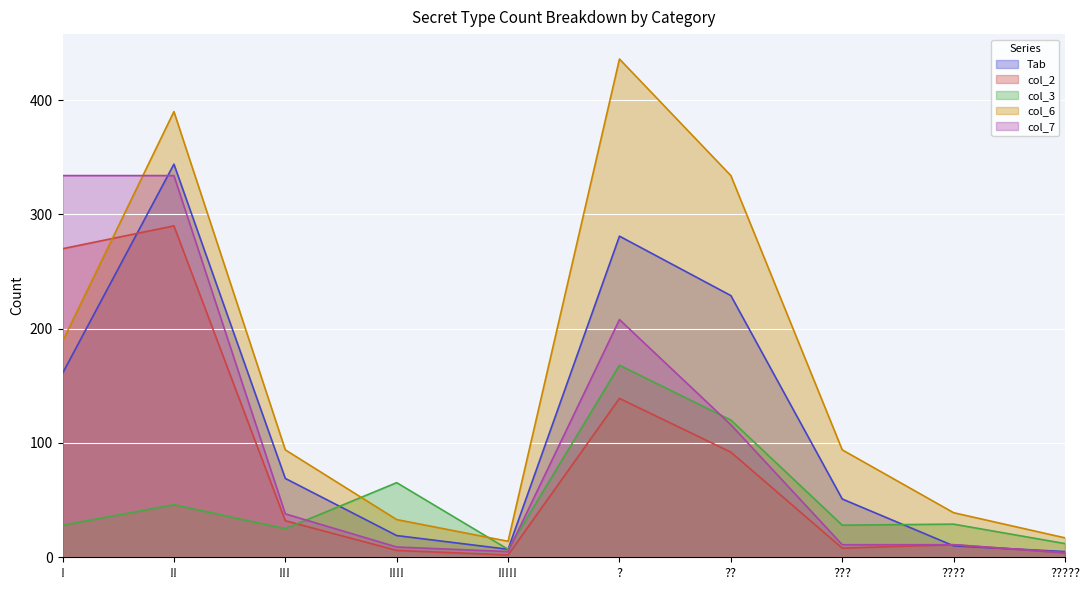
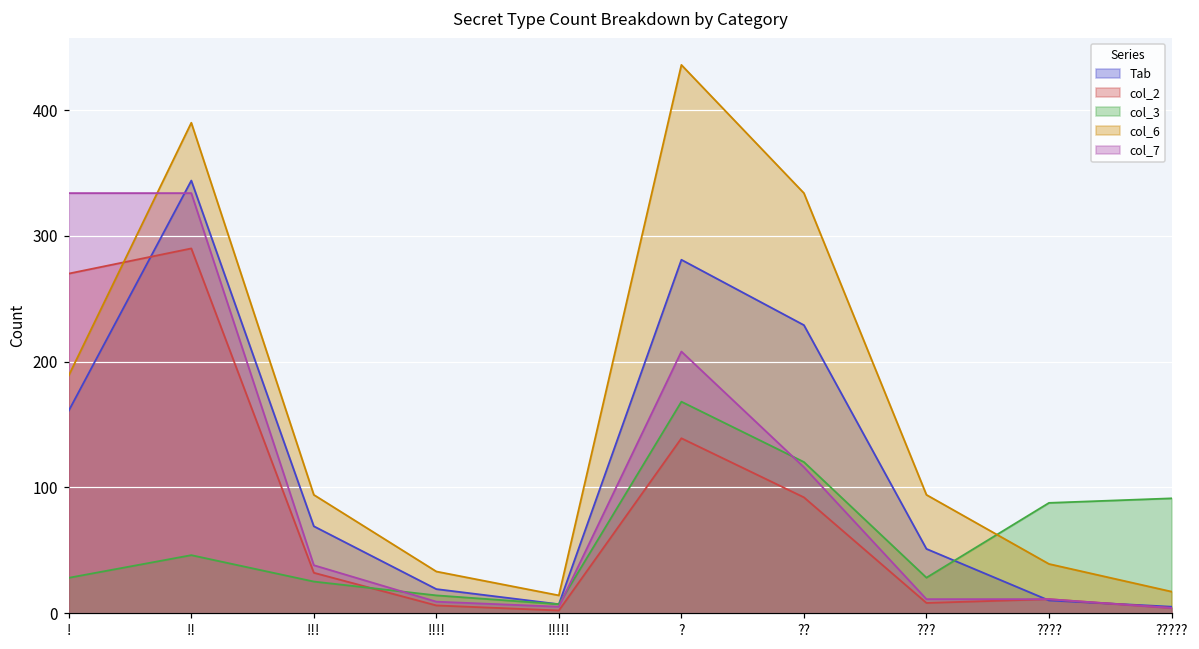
  {
    "col_3": {
      "!": 28,
      "!!": 46,
      "!!!": 25,
-     "!!!!": 65,
+     "!!!!": 14,
      "?": 168,
      "??": 120,
      "???": 28,
-     "????": 29,
-     "?????": 12
+     "????": 88,
+     "?????": 91
    }
  }
